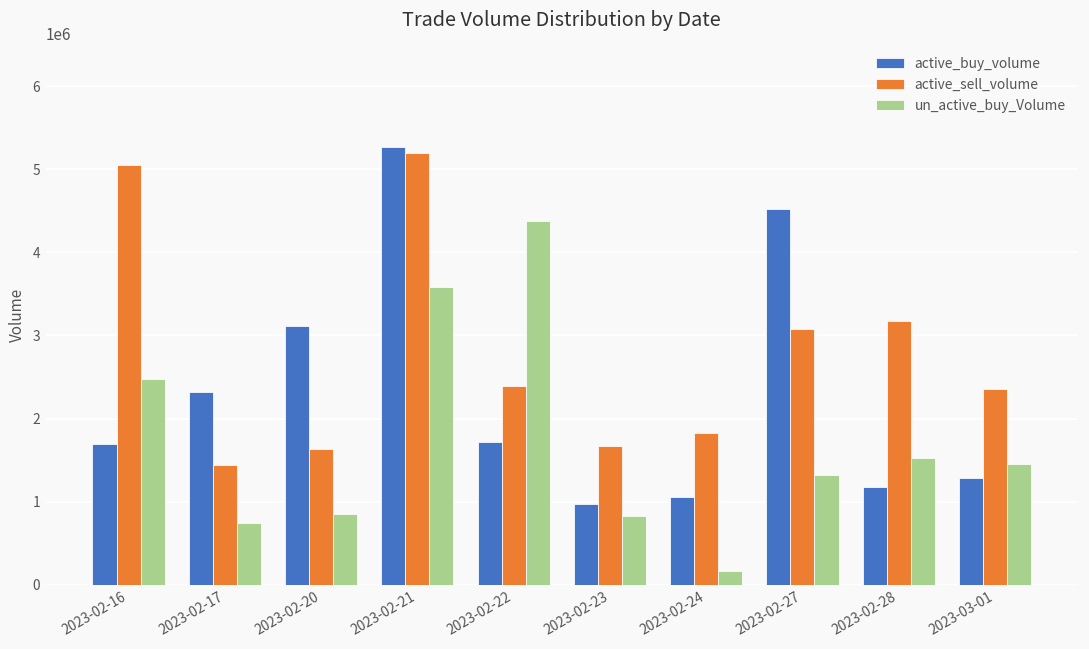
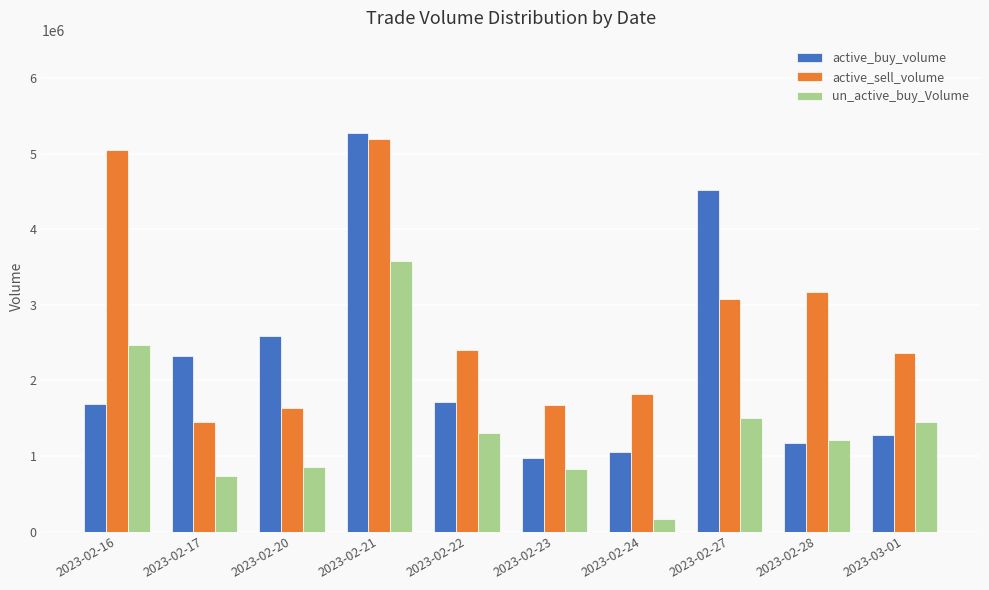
  {
    "active_buy_volume": {
      "2023-02-16": 1700000,
      "2023-02-17": 2300000,
-     "2023-02-20": 3100000,
+     "2023-02-20": 2600000,
      "2023-02-21": 5300000,
      "2023-02-22": 1700000,
      "2023-02-23": 1000000,
      "2023-02-24": 1100000,
      "2023-02-27": 4500000,
      "2023-02-28": 1200000,
      "2023-03-01": 1300000
    },
    "active_sell_volume": {
      "2023-02-16": 5100000,
      "2023-02-17": 1400000,
      "2023-02-20": 1600000,
      "2023-02-21": 5200000,
      "2023-02-22": 2400000,
      "2023-02-23": 1700000,
      "2023-02-24": 1800000,
      "2023-02-27": 3100000,
      "2023-02-28": 3200000,
      "2023-03-01": 2400000
    },
    "un_active_buy_Volume": {
      "2023-02-16": 2500000,
      "2023-02-17": 700000,
      "2023-02-20": 800000,
      "2023-02-21": 3600000,
-     "2023-02-22": 4400000,
+     "2023-02-22": 1300000,
      "2023-02-23": 800000,
      "2023-02-24": 200000,
-     "2023-02-27": 1300000,
-     "2023-02-28": 1500000,
+     "2023-02-27": 1500000,
+     "2023-02-28": 1200000,
      "2023-03-01": 1500000
    }
  }
